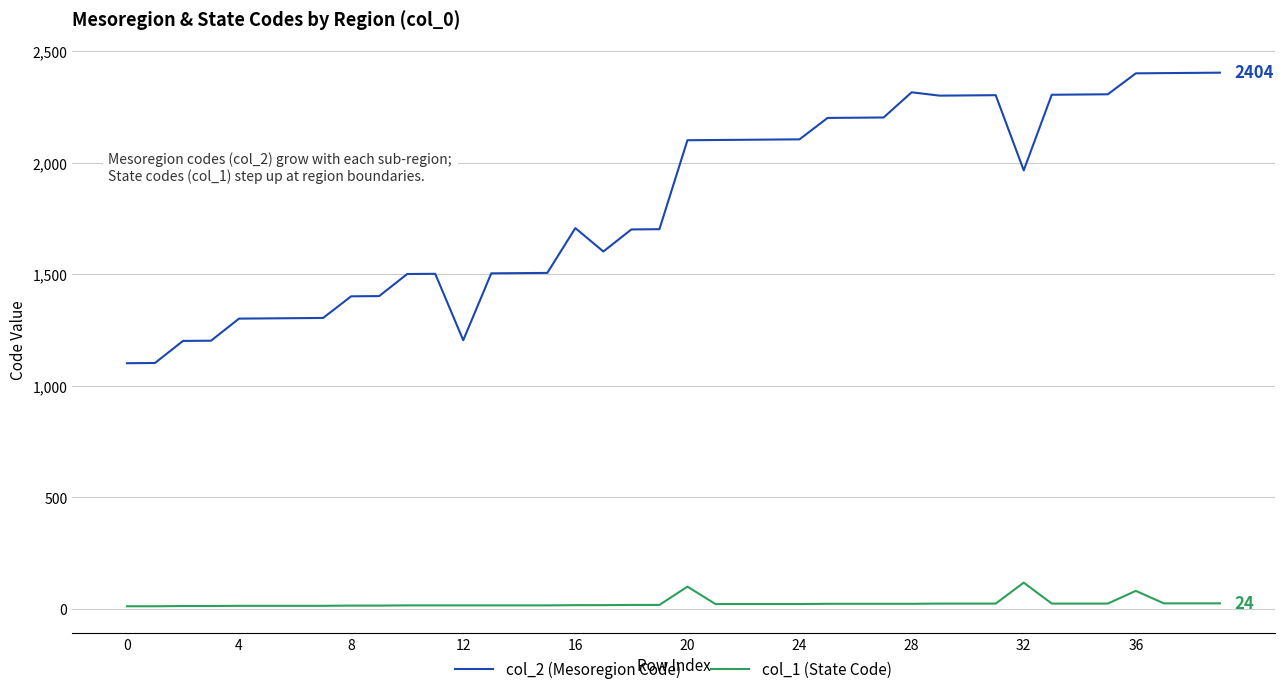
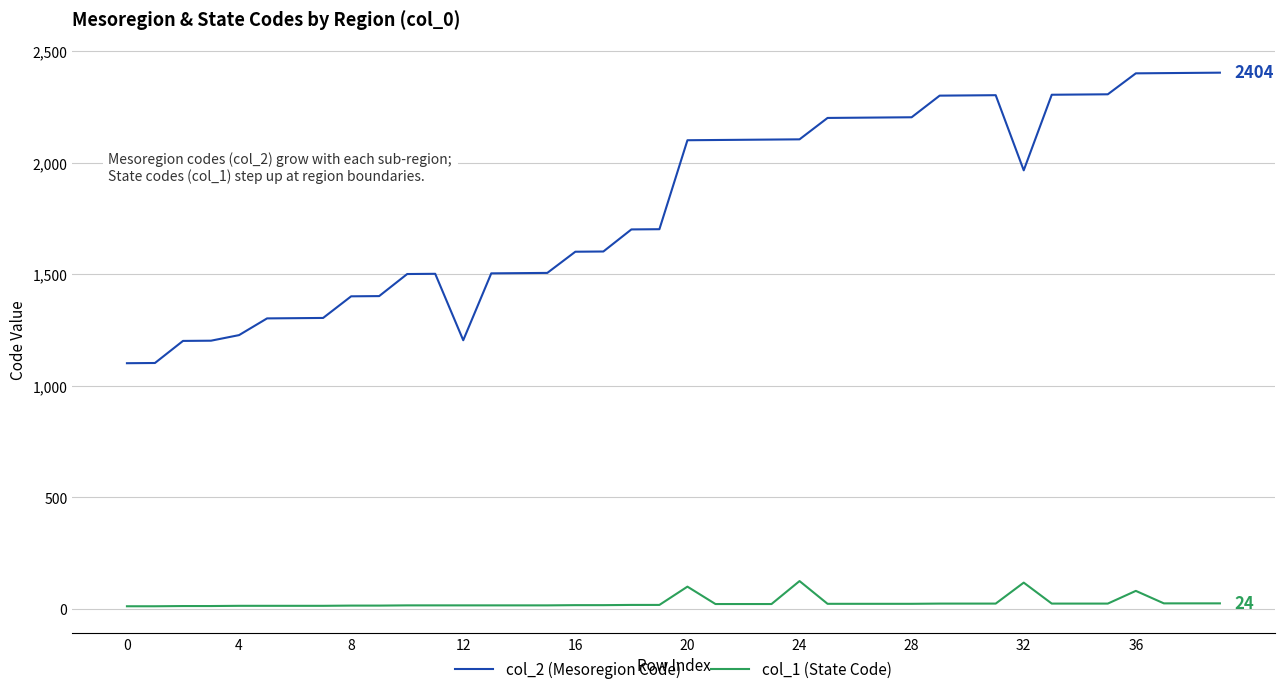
  {
    "col_2 (Mesoregion Code)": {
      "0": "1,100",
-     "4": "1,300",
+     "4": "1,230",
      "8": "1,400",
      "12": "1,200",
-     "16": "1,710",
+     "16": "1,600",
      "20": "2,100",
      "24": "2,110",
-     "28": "2,320",
+     "28": "2,200",
      "32": "1,970",
      "36": "2,400"
    },
    "col_1 (State Code)": {
      "0": "10",
      "4": "10",
      "8": "10",
      "12": "20",
      "16": "20",
      "20": "100",
-     "24": "20",
+     "24": "120",
      "28": "20",
      "32": "120",
      "36": "80"
    }
  }
